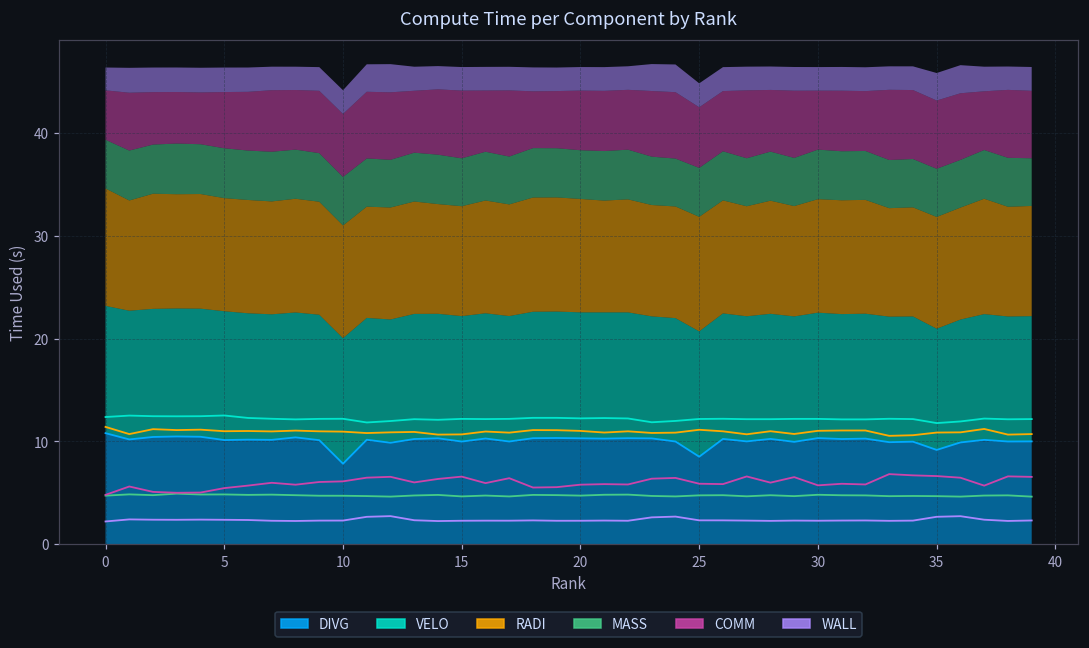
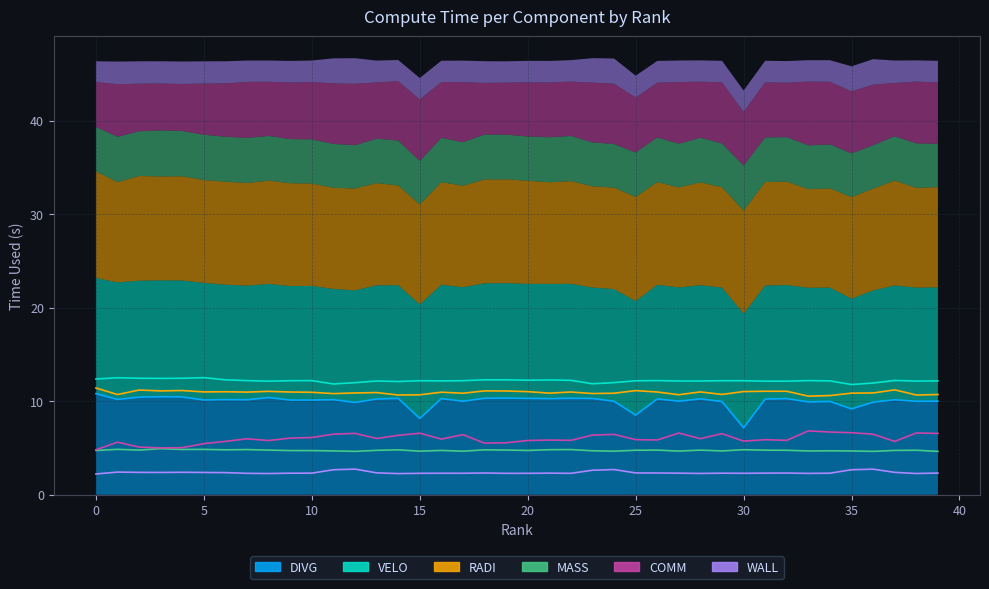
  {
    "DIVG": {
      "0": 11,
      "5": 10,
-     "10": 8,
-     "15": 10,
+     "10": 10,
+     "15": 8,
      "20": 10,
      "25": 9,
-     "30": 10,
+     "30": 7,
      "35": 9
    }
  }
